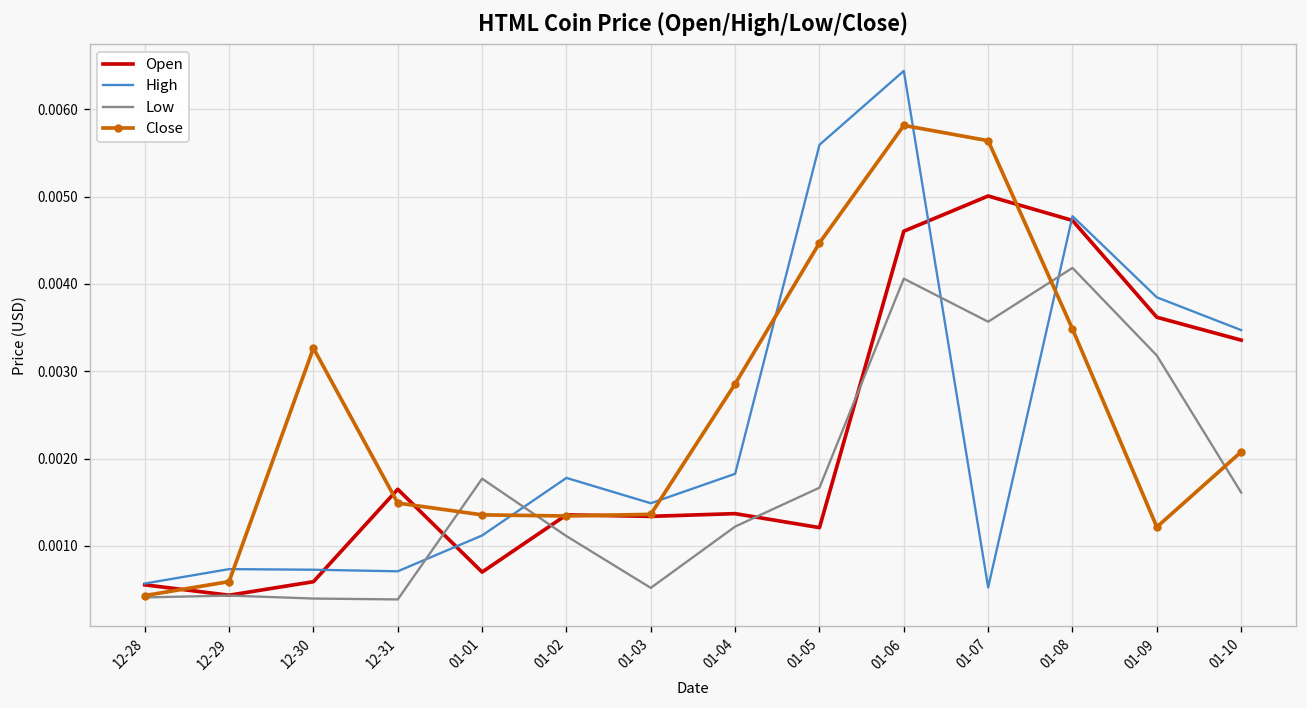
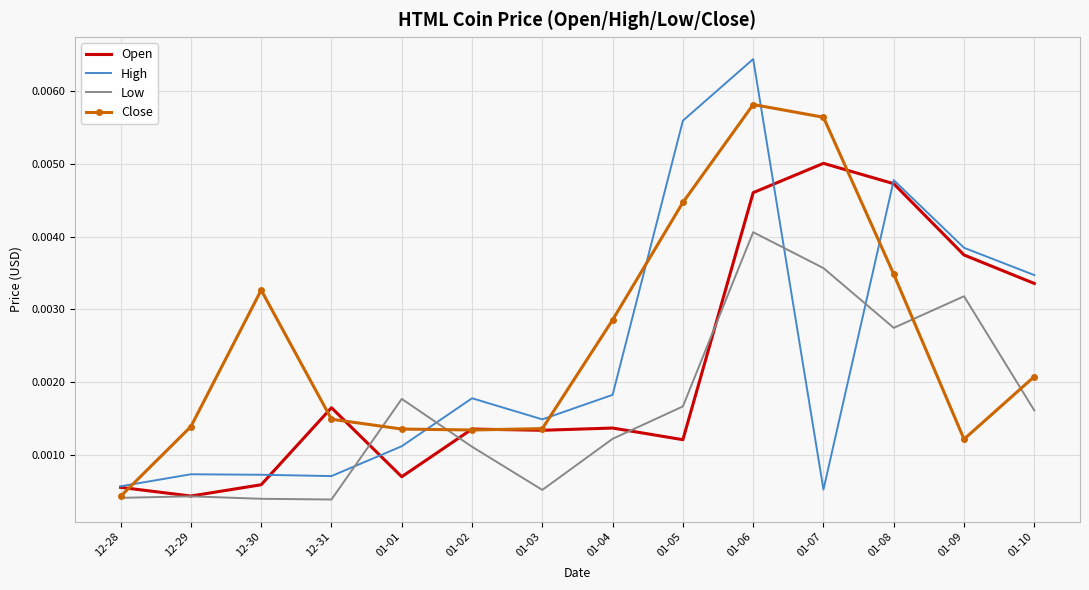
  {
    "Open": {
      "12-30": 0.0006,
      "12-31": 0.0016,
      "01-01": 0.0007,
      "01-04": 0.0014,
      "01-05": 0.0012,
      "01-06": 0.0046,
      "01-07": 0.0050,
      "01-08": 0.0047,
-     "01-09": 0.0036,
+     "01-09": 0.0037,
      "01-10": 0.0034
    },
    "High": {
      "12-29": 0.0007,
      "12-30": 0.0007,
      "12-31": 0.0007,
      "01-01": 0.0011,
      "01-02": 0.0018,
      "01-03": 0.0015,
      "01-04": 0.0018,
      "01-05": 0.0056,
      "01-06": 0.0064,
      "01-07": 0.0005,
      "01-08": 0.0048,
      "01-09": 0.0038,
      "01-10": 0.0035
    },
    "Low": {
      "12-30": 0.0004,
      "12-31": 0.0004,
      "01-01": 0.0018,
      "01-02": 0.0011,
      "01-03": 0.0005,
      "01-04": 0.0012,
      "01-05": 0.0017,
      "01-06": 0.0041,
      "01-07": 0.0036,
-     "01-08": 0.0042,
+     "01-08": 0.0027,
      "01-09": 0.0032,
      "01-10": 0.0016
    },
    "Close": {
-     "12-29": 0.0006,
+     "12-29": 0.0014,
      "12-30": 0.0033,
      "12-31": 0.0015,
      "01-01": 0.0014,
      "01-04": 0.0029,
      "01-05": 0.0045,
      "01-06": 0.0058,
      "01-07": 0.0056,
      "01-08": 0.0035,
      "01-09": 0.0012,
      "01-10": 0.0021
    }
  }
